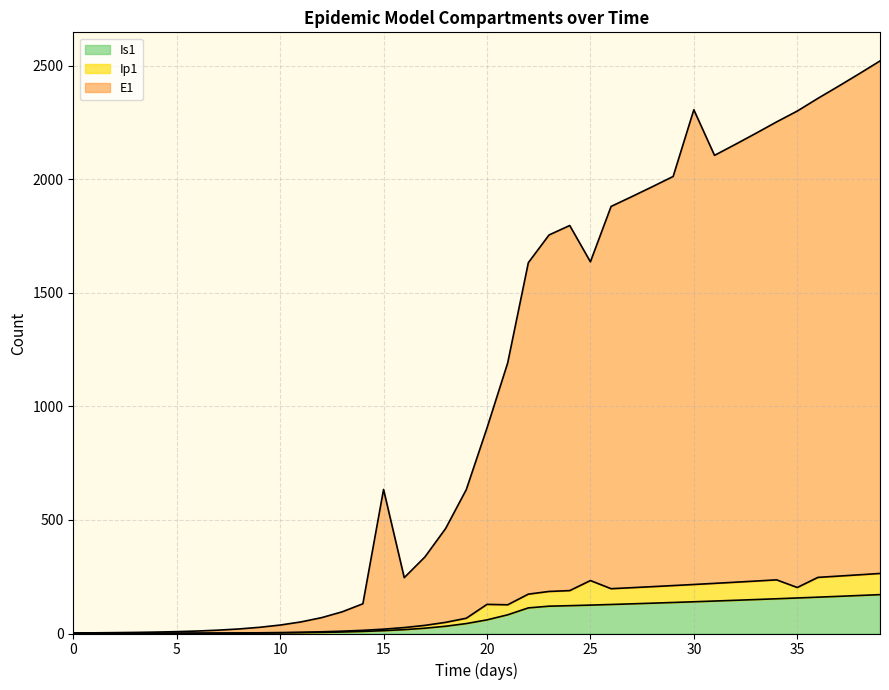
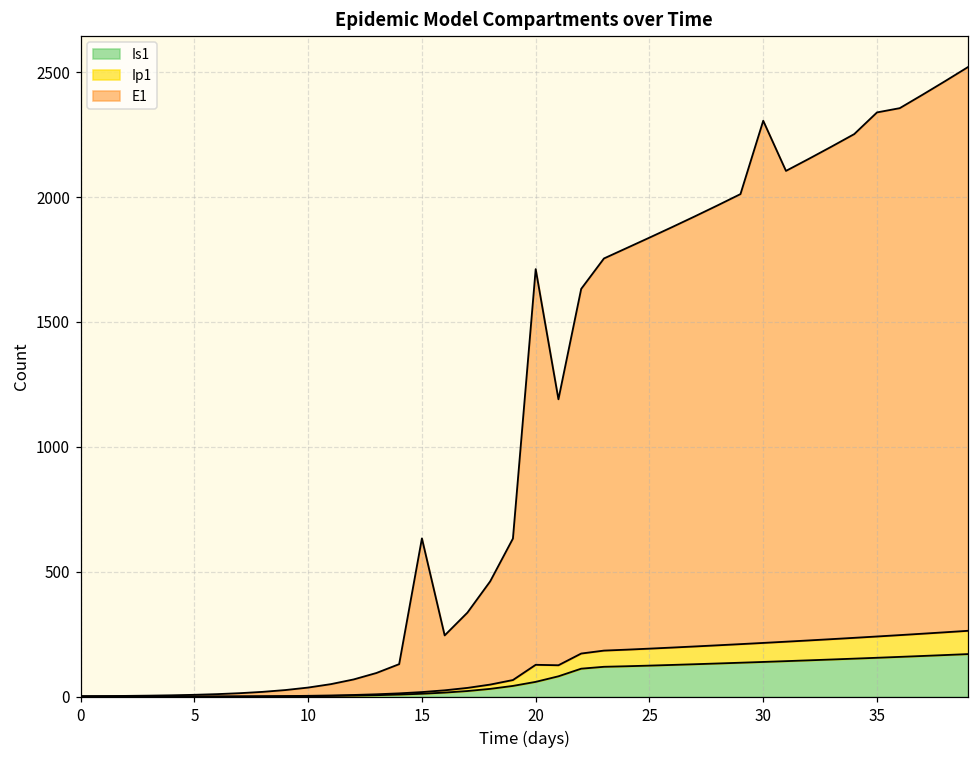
  {
    "Is1": {
      "20": 60,
      "25": 130,
      "30": 140,
      "35": 160
    },
    "Ip1": {
      "20": 70,
-     "25": 110,
+     "25": 70,
      "30": 80,
-     "35": 50
+     "35": 90
    },
    "E1": {
      "10": 30,
      "15": 610,
-     "20": 780,
-     "25": 1400,
+     "20": 1580,
+     "25": 1640,
      "30": 2090,
      "35": 2100
    }
  }
